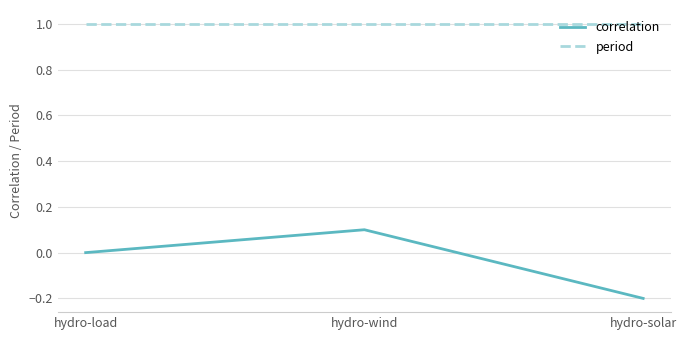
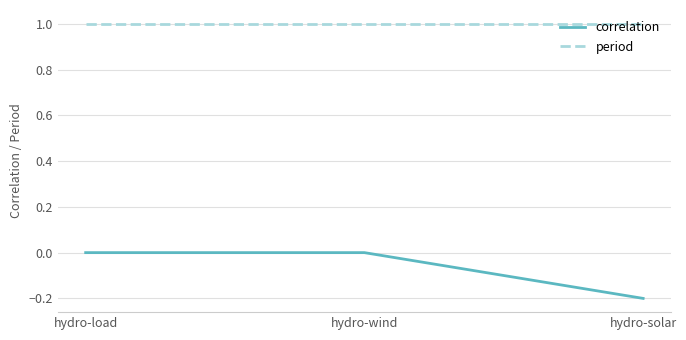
  {
    "correlation": {
      "hydro-load": 0.0,
-     "hydro-wind": 0.1,
+     "hydro-wind": 0.0,
      "hydro-solar": -0.2
    },
    "period": {
      "hydro-load": 1.0,
      "hydro-wind": 1.0,
      "hydro-solar": 1.0
    }
  }
